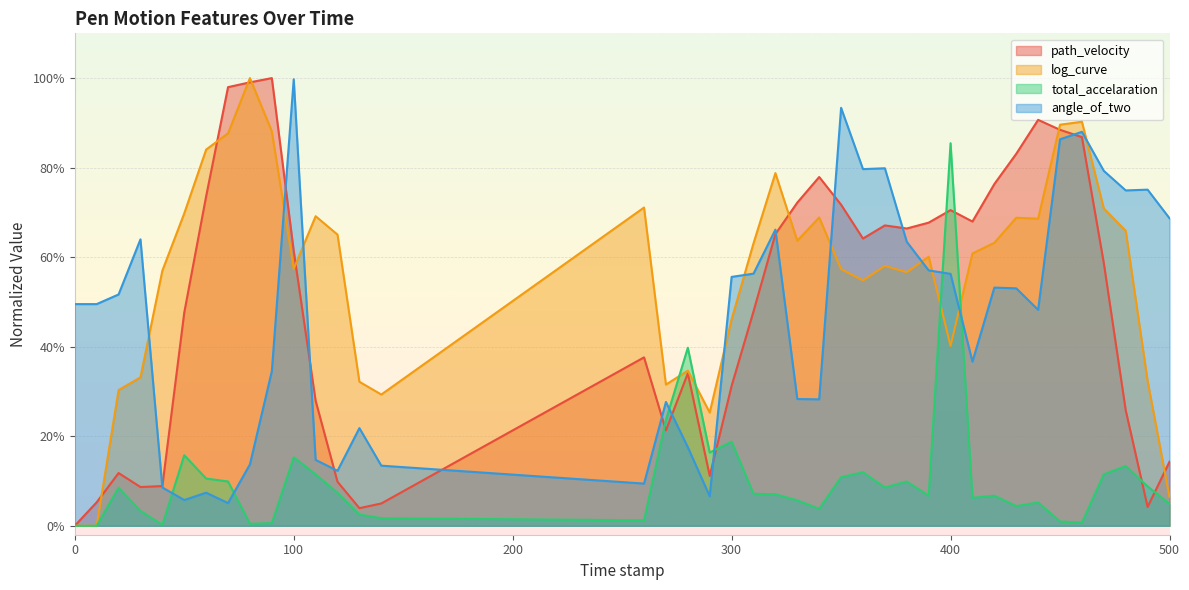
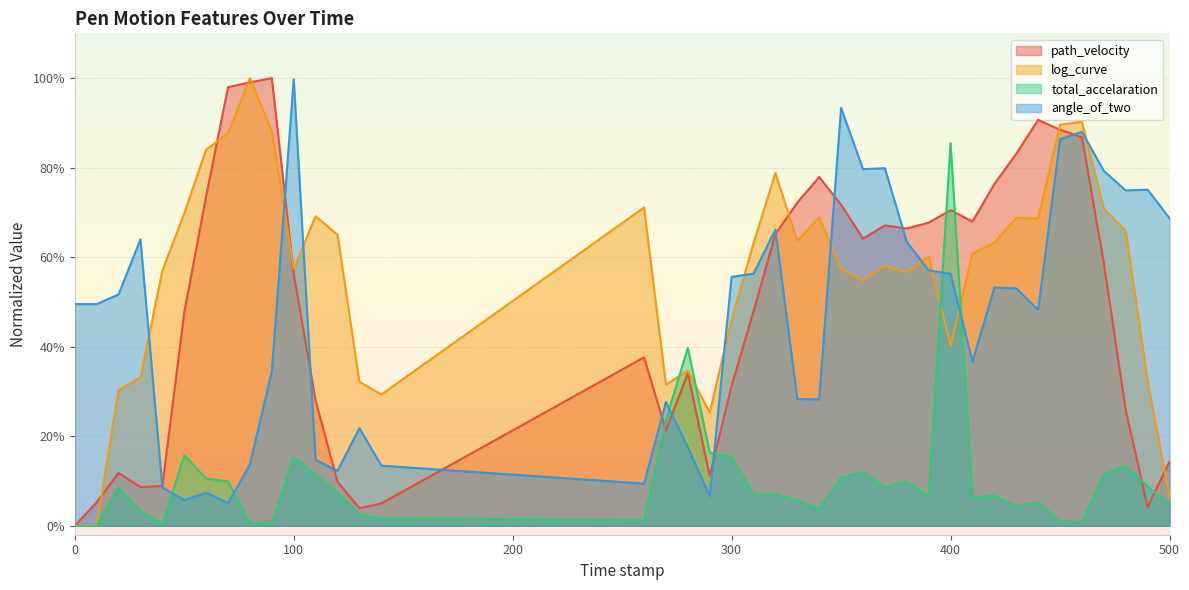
  {
    "path_velocity": {
-     "100": "61%",
+     "100": "56%",
      "300": "31%",
      "400": "71%",
      "500": "14%"
    },
    "log_curve": {
      "100": "57%",
      "300": "46%",
      "400": "40%",
      "500": "6%"
    },
    "total_accelaration": {
      "100": "15%",
-     "300": "19%",
+     "300": "15%",
      "400": "85%",
      "500": "5%"
    },
    "angle_of_two": {
      "0": "50%",
      "100": "100%",
      "300": "56%",
      "400": "56%",
      "500": "69%"
    }
  }
